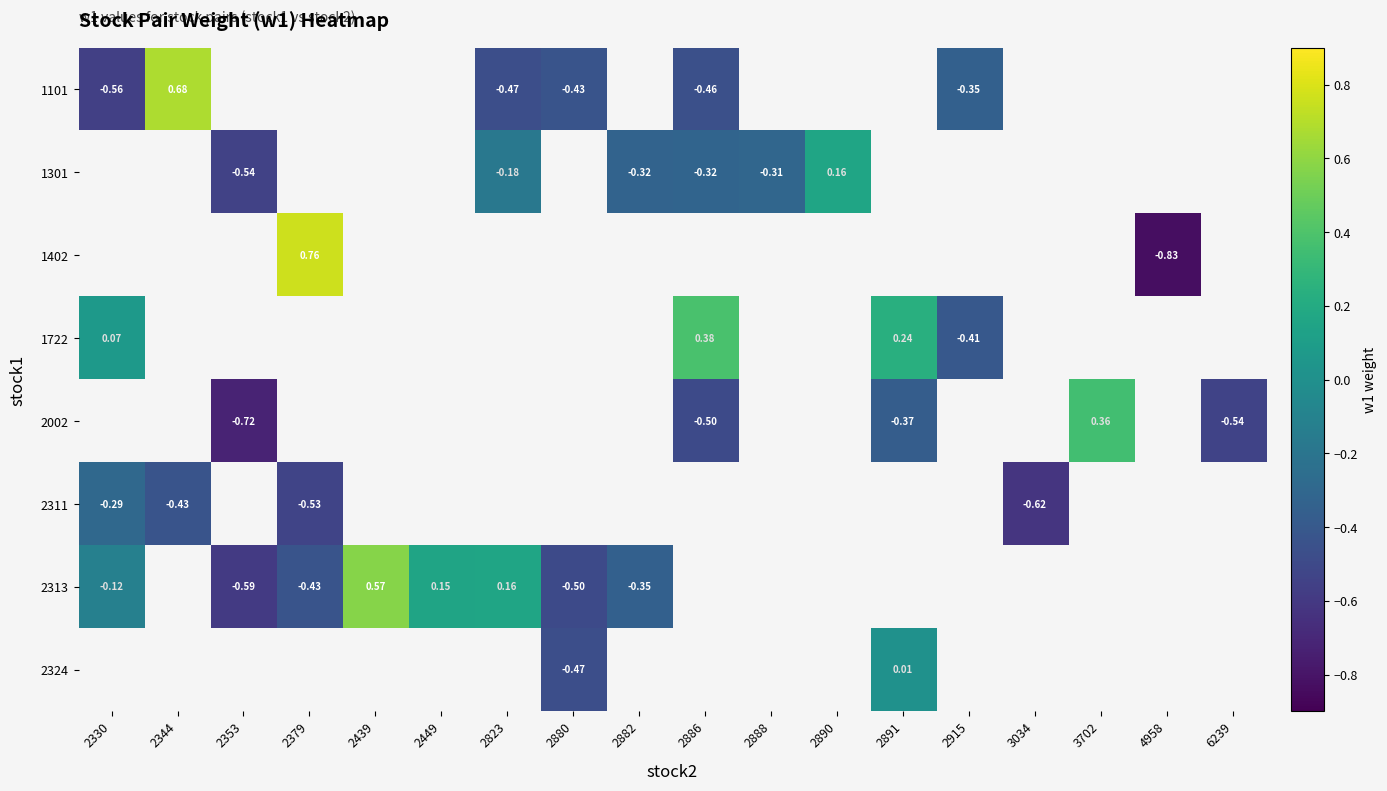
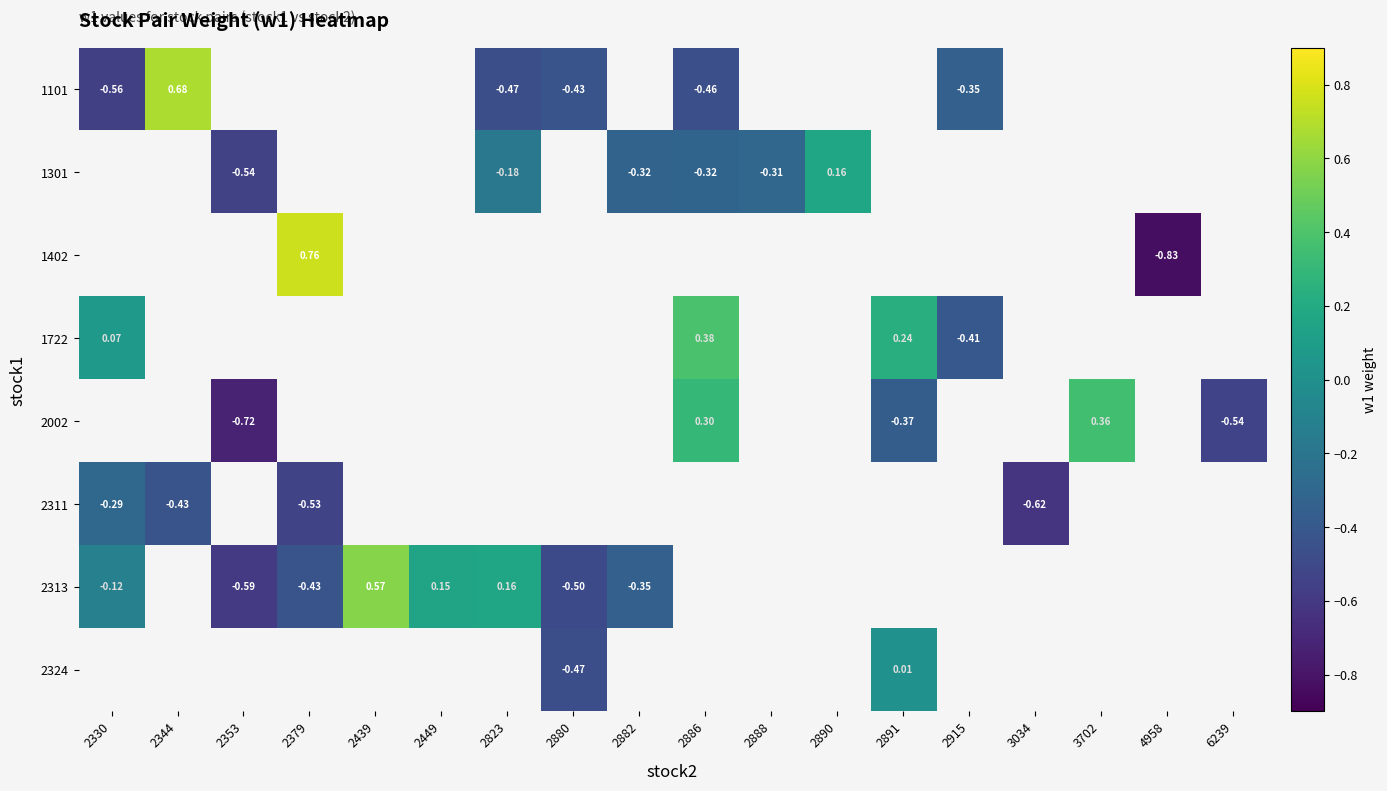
  {
    "1101": {
      "2330": -0.56,
      "2344": 0.68,
      "2823": -0.47,
      "2880": -0.43,
      "2886": -0.46,
      "2915": -0.35
    },
    "1301": {
      "2353": -0.54,
      "2823": -0.18,
      "2882": -0.32,
      "2886": -0.32,
      "2888": -0.31,
      "2890": 0.16
    },
    "1402": {
      "2379": 0.76,
      "4958": -0.83
    },
    "1722": {
      "2330": 0.07,
      "2886": 0.38,
      "2891": 0.24,
      "2915": -0.41
    },
    "2002": {
      "2353": -0.72,
-     "2886": -0.50,
+     "2886": 0.30,
      "2891": -0.37,
      "3702": 0.36,
      "6239": -0.54
    },
    "2311": {
      "2330": -0.29,
      "2344": -0.43,
      "2379": -0.53,
      "3034": -0.62
    },
    "2313": {
      "2330": -0.12,
      "2353": -0.59,
      "2379": -0.43,
      "2439": 0.57,
      "2449": 0.15,
      "2823": 0.16,
      "2880": -0.50,
      "2882": -0.35
    },
    "2324": {
      "2880": -0.47,
      "2891": 0.01
    }
  }
